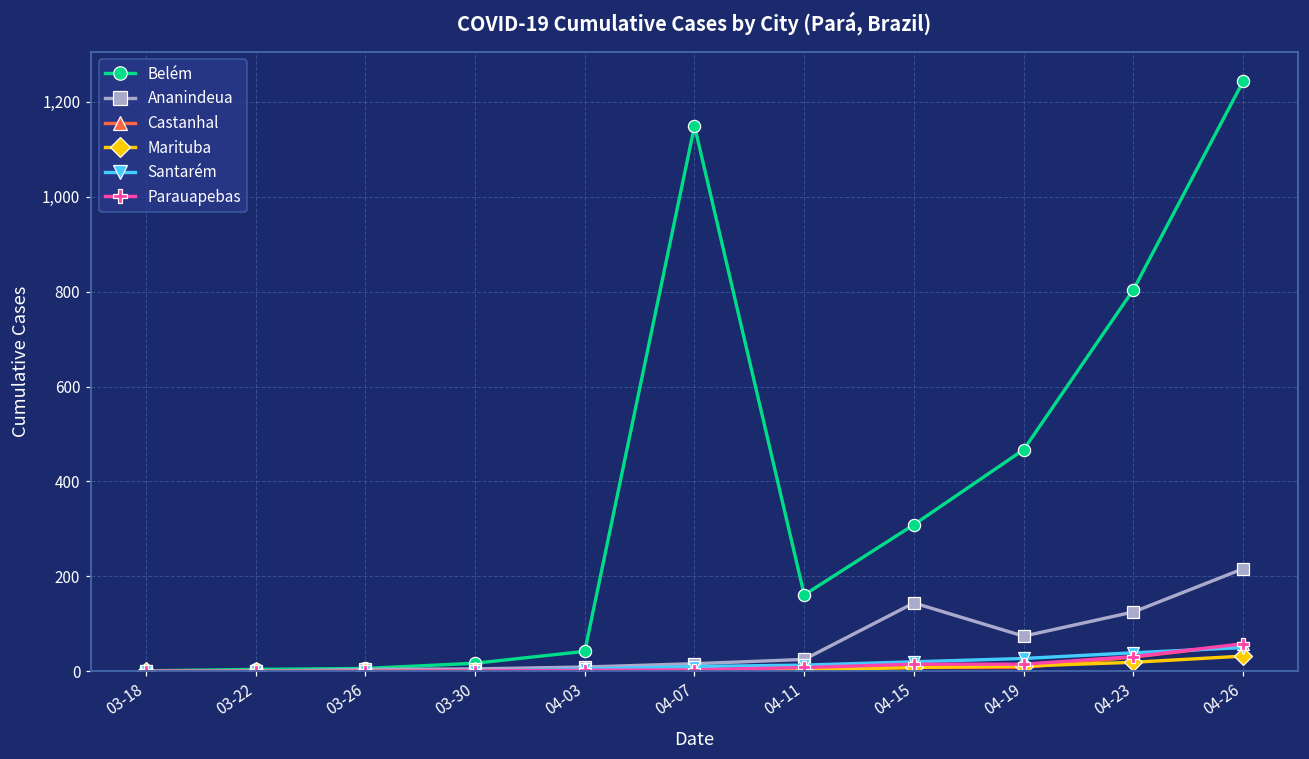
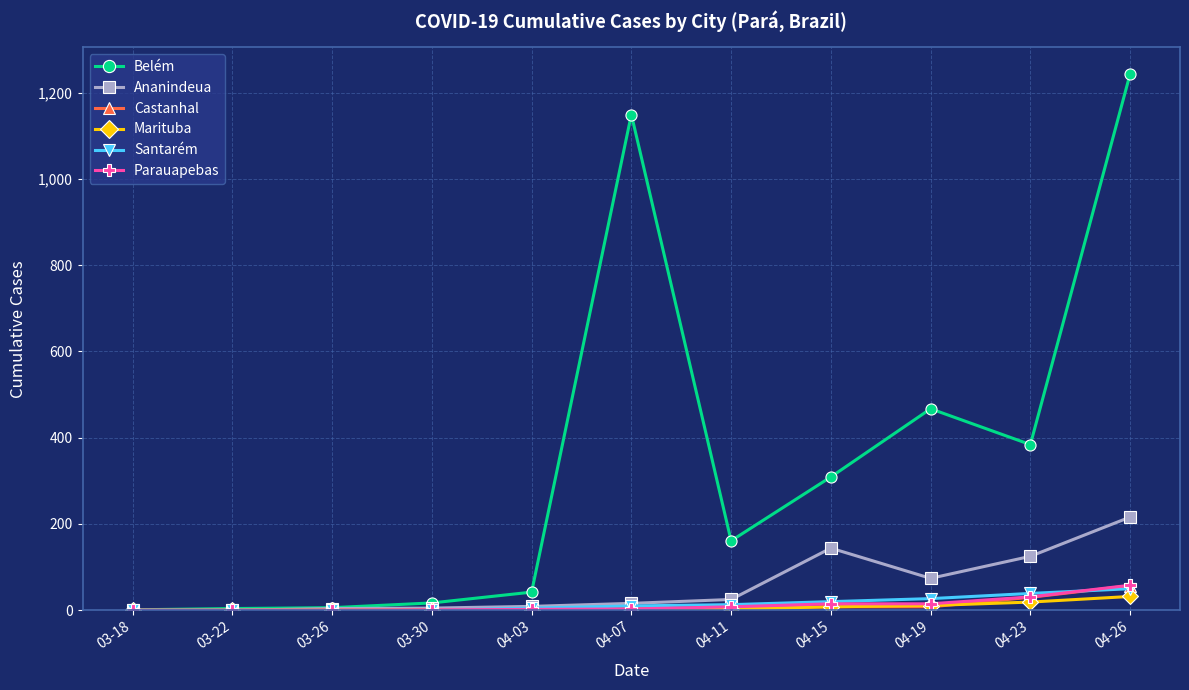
  {
    "Belém": {
      "03-30": "20",
      "04-03": "40",
      "04-07": "1,150",
      "04-11": "160",
      "04-15": "310",
      "04-19": "470",
-     "04-23": "800",
+     "04-23": "380",
      "04-26": "1,240"
    },
    "Ananindeua": {
      "04-07": "20",
      "04-11": "30",
      "04-15": "140",
      "04-19": "70",
      "04-23": "130",
      "04-26": "220"
    },
    "Marituba": {
      "04-23": "20",
      "04-26": "30"
    },
    "Santarém": {
      "04-07": "10",
      "04-19": "30",
      "04-23": "40",
      "04-26": "50"
    }
  }
